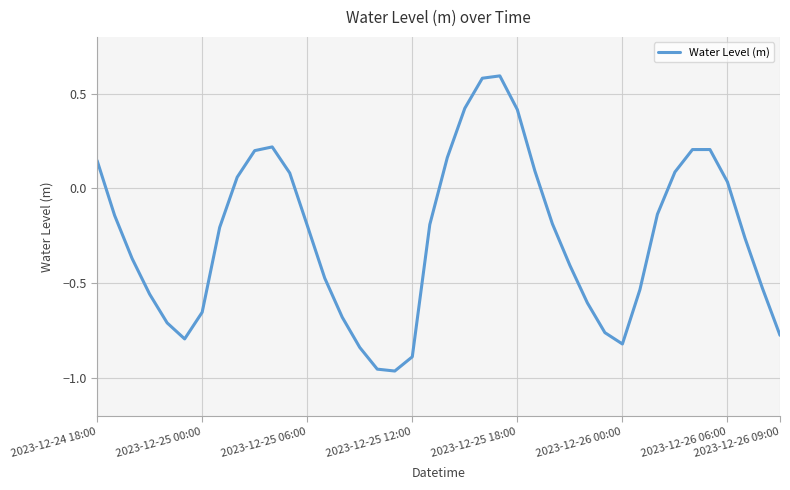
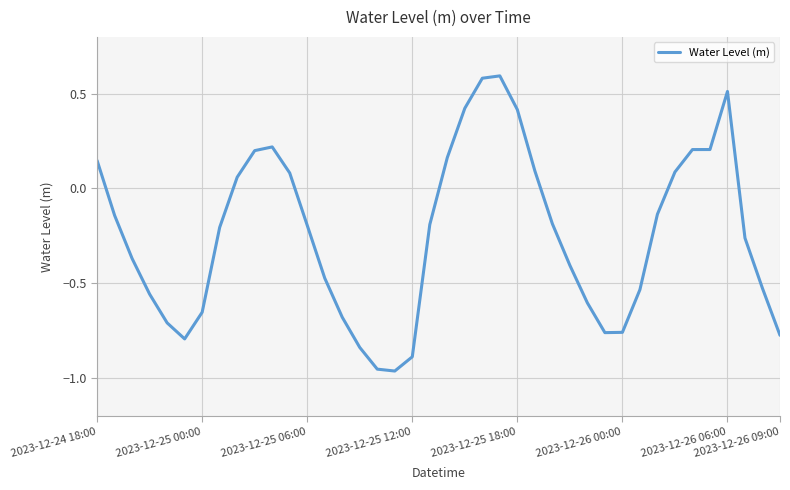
  {
    "2023-12-24 18:00": 0.15,
    "2023-12-25 00:00": -0.65,
    "2023-12-25 06:00": -0.19,
    "2023-12-25 12:00": -0.89,
    "2023-12-25 18:00": 0.42,
-   "2023-12-26 00:00": -0.82,
-   "2023-12-26 06:00": 0.03,
+   "2023-12-26 00:00": -0.76,
+   "2023-12-26 06:00": 0.51,
    "2023-12-26 09:00": -0.77
  }
